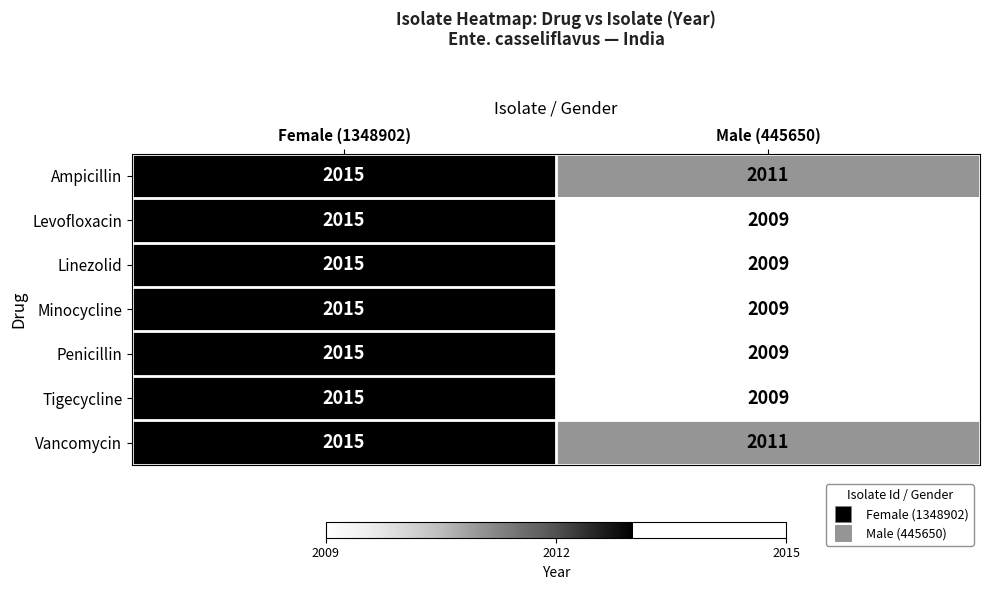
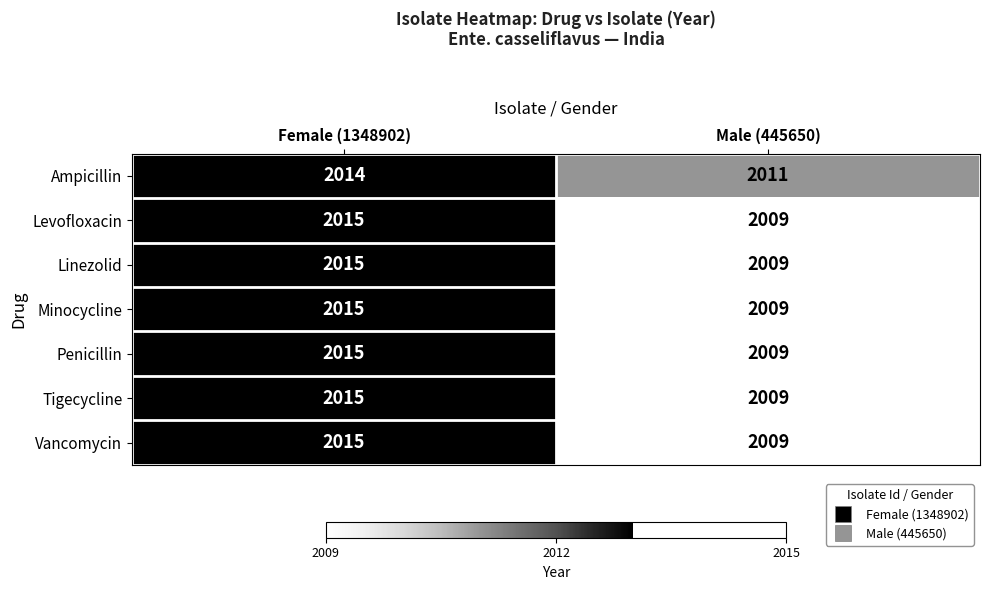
  {
    "Ampicillin": {
-     "Female (1348902)": 2015,
+     "Female (1348902)": 2014,
      "Male (445650)": 2011
    },
    "Levofloxacin": {
      "Female (1348902)": 2015,
      "Male (445650)": 2009
    },
    "Linezolid": {
      "Female (1348902)": 2015,
      "Male (445650)": 2009
    },
    "Minocycline": {
      "Female (1348902)": 2015,
      "Male (445650)": 2009
    },
    "Penicillin": {
      "Female (1348902)": 2015,
      "Male (445650)": 2009
    },
    "Tigecycline": {
      "Female (1348902)": 2015,
      "Male (445650)": 2009
    },
    "Vancomycin": {
      "Female (1348902)": 2015,
-     "Male (445650)": 2011
+     "Male (445650)": 2009
    }
  }
